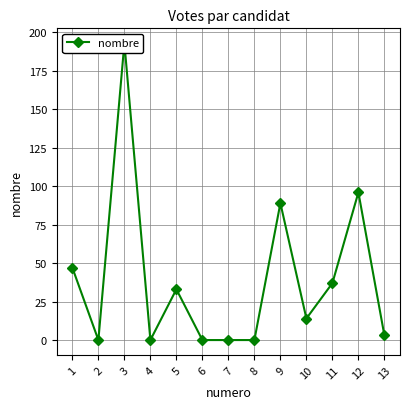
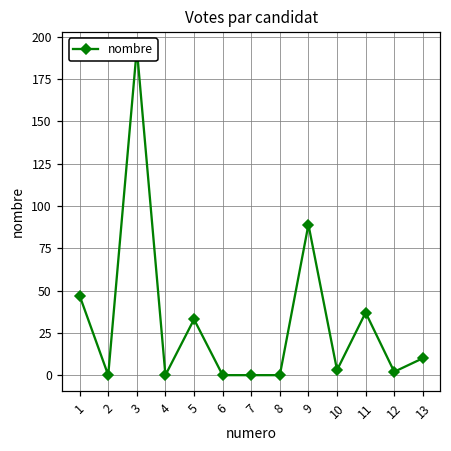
  {
    "1": 47,
    "2": 0,
    "4": 0,
    "5": 33,
    "6": 0,
    "7": 0,
    "8": 0,
    "9": 89,
-   "10": 14,
+   "10": 3,
    "11": 37,
-   "12": 96,
-   "13": 3
+   "12": 2,
+   "13": 10
  }
